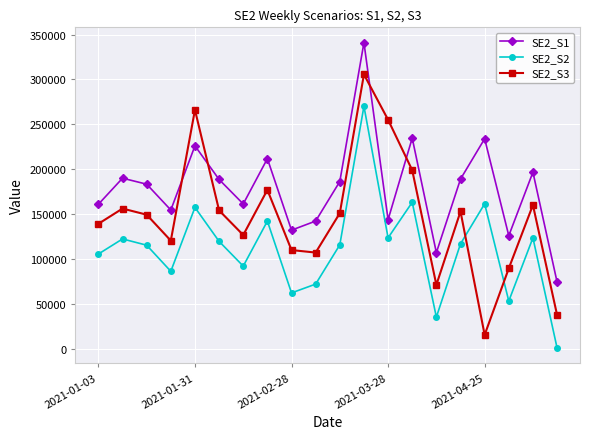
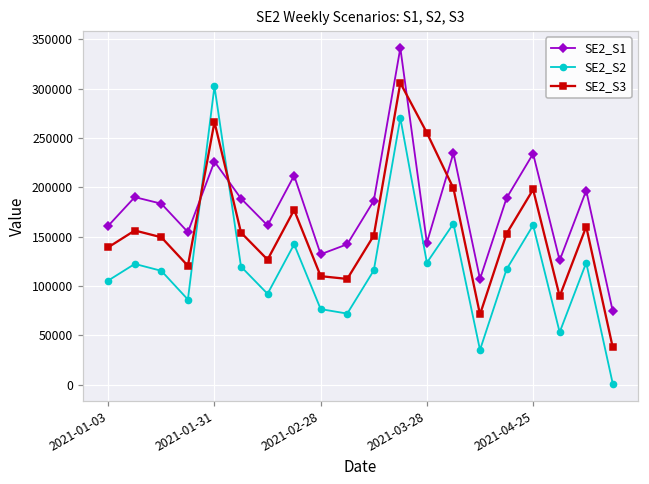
  {
    "SE2_S1": {
      "2021-01-03": 160000,
      "2021-01-31": 230000,
      "2021-02-28": 130000,
      "2021-03-28": 140000,
      "2021-04-25": 230000
    },
    "SE2_S2": {
      "2021-01-03": 110000,
-     "2021-01-31": 160000,
-     "2021-02-28": 60000,
+     "2021-01-31": 300000,
+     "2021-02-28": 80000,
      "2021-03-28": 120000,
      "2021-04-25": 160000
    },
    "SE2_S3": {
      "2021-01-03": 140000,
      "2021-01-31": 270000,
      "2021-02-28": 110000,
      "2021-03-28": 260000,
-     "2021-04-25": 20000
+     "2021-04-25": 200000
    }
  }
